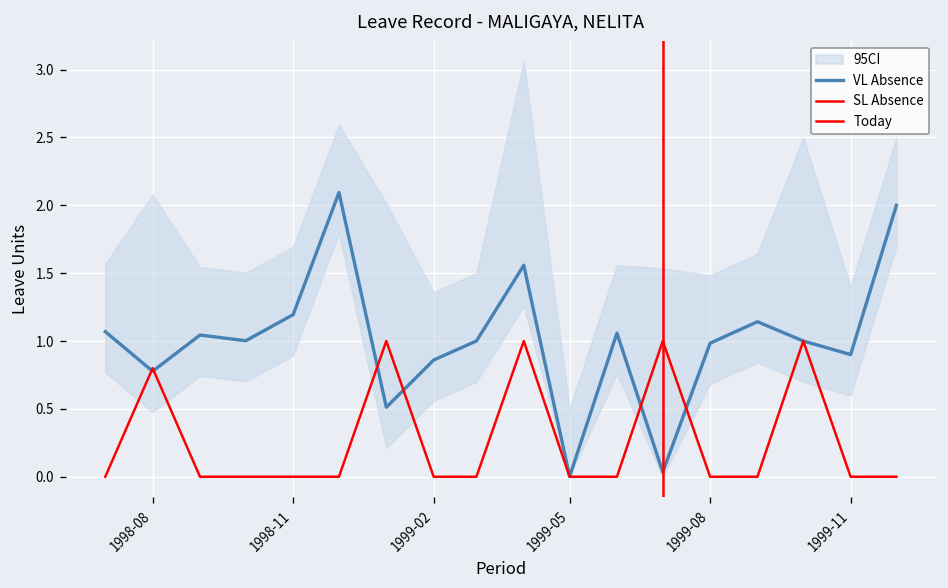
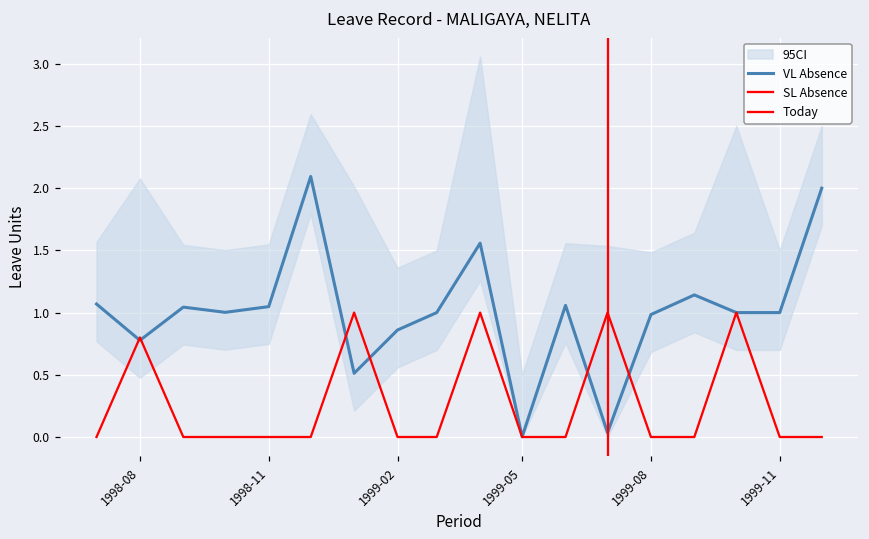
  {
    "VL Absence": {
      "1998-08": 0.78,
-     "1998-11": 1.19,
+     "1998-11": 1.05,
      "1999-02": 0.86,
      "1999-08": 0.98,
-     "1999-11": 0.9
+     "1999-11": 1.0
    },
    "95CI": {
      "1999-05": 0.50
    },
    "SL Absence": {
      "1998-08": 0.80,
      "1998-11": 0.00,
      "1999-02": 0.00,
      "1999-08": 0.00,
      "1999-11": 0.00
    }
  }
